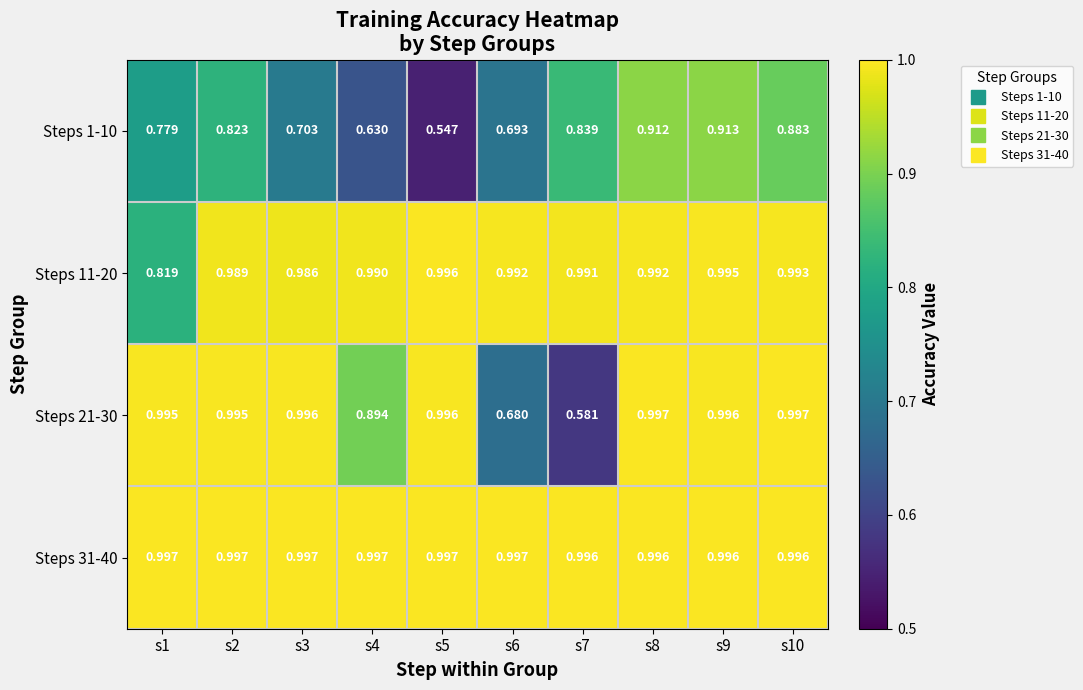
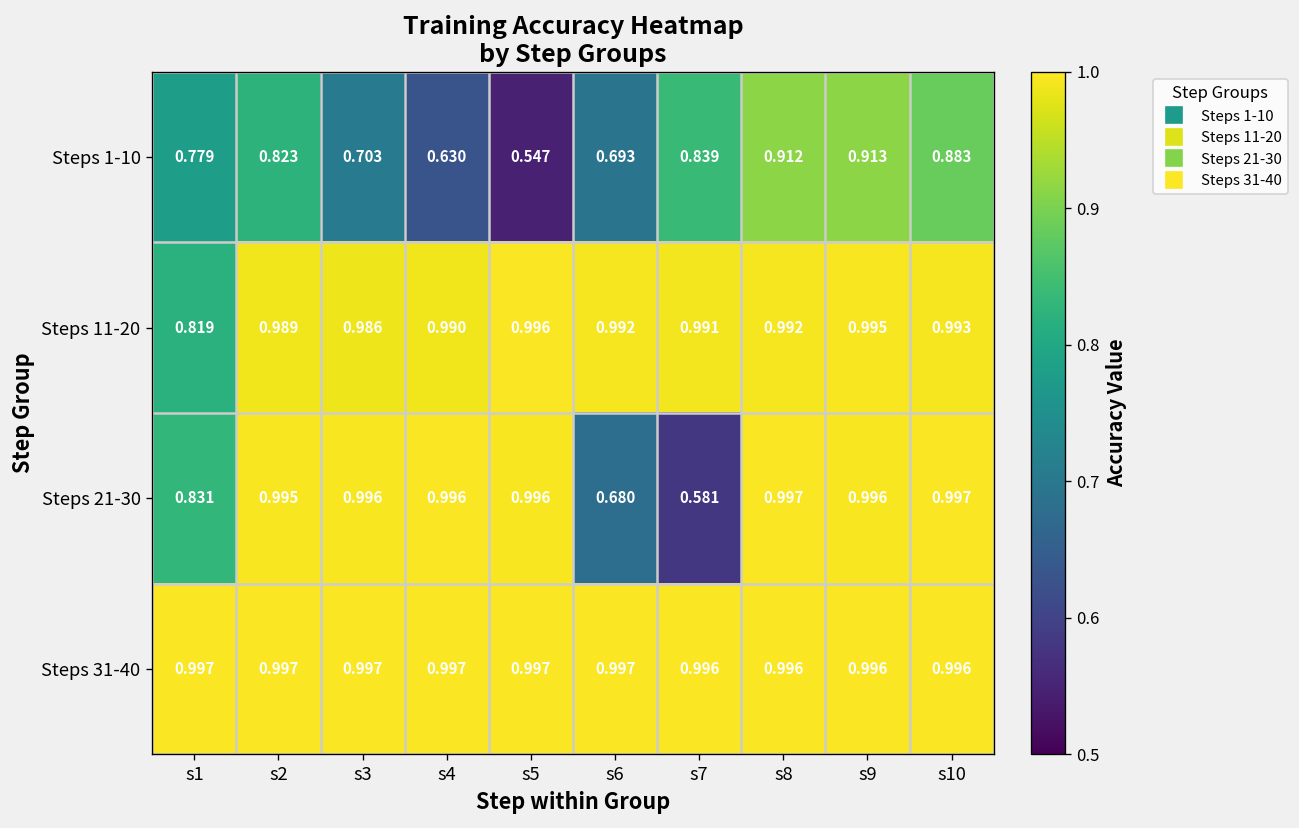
  {
    "Steps 1-10": {
      "s1": 0.779,
      "s2": 0.823,
      "s3": 0.703,
      "s4": 0.630,
      "s5": 0.547,
      "s6": 0.693,
      "s7": 0.839,
      "s8": 0.912,
      "s9": 0.913,
      "s10": 0.883
    },
    "Steps 11-20": {
      "s1": 0.819,
      "s2": 0.989,
      "s3": 0.986,
      "s4": 0.990,
      "s5": 0.996,
      "s6": 0.992,
      "s7": 0.991,
      "s8": 0.992,
      "s9": 0.995,
      "s10": 0.993
    },
    "Steps 21-30": {
-     "s1": 0.995,
+     "s1": 0.831,
      "s2": 0.995,
      "s3": 0.996,
-     "s4": 0.894,
+     "s4": 0.996,
      "s5": 0.996,
      "s6": 0.680,
      "s7": 0.581,
      "s8": 0.997,
      "s9": 0.996,
      "s10": 0.997
    },
    "Steps 31-40": {
      "s1": 0.997,
      "s2": 0.997,
      "s3": 0.997,
      "s4": 0.997,
      "s5": 0.997,
      "s6": 0.997,
      "s7": 0.996,
      "s8": 0.996,
      "s9": 0.996,
      "s10": 0.996
    }
  }
